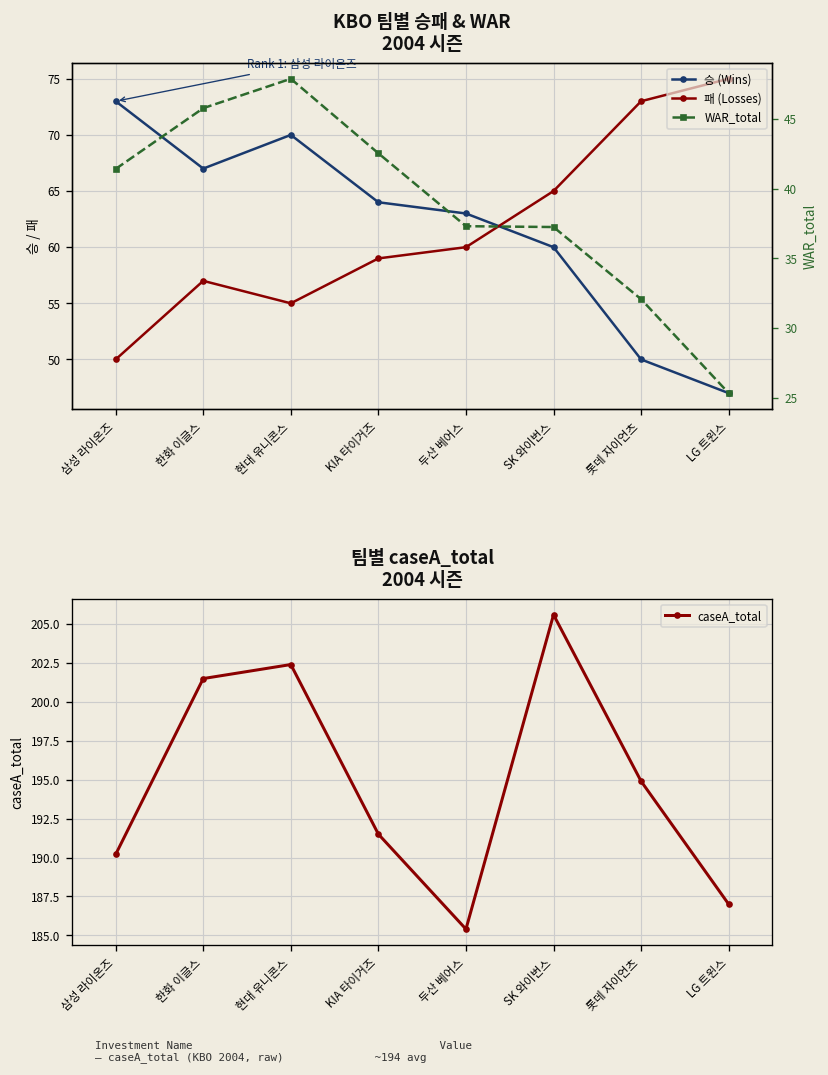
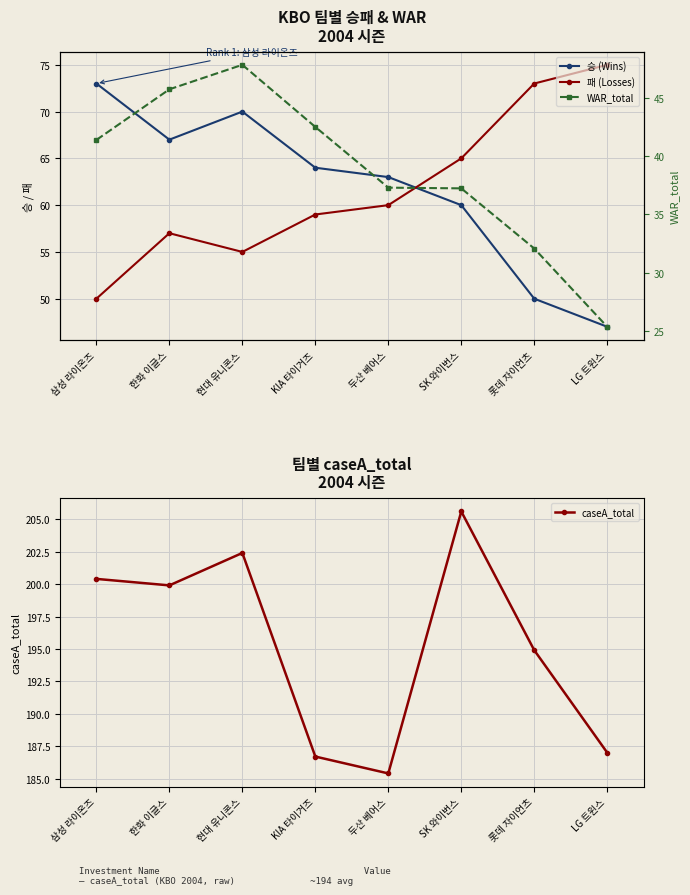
  {
    "팀별 caseA_total 2004 시즌": {
-     "삼성 라이온즈": 190.2,
-     "한화 이글스": 201.5,
+     "삼성 라이온즈": 200.4,
+     "한화 이글스": 199.9,
      "현대 유니콘스": 202.4,
-     "KIA 타이거즈": 191.5,
+     "KIA 타이거즈": 186.7,
      "두산 베어스": 185.4,
      "SK 와이번스": 205.6,
      "롯데 자이언츠": 194.9,
      "LG 트윈스": 187.0
    }
  }
